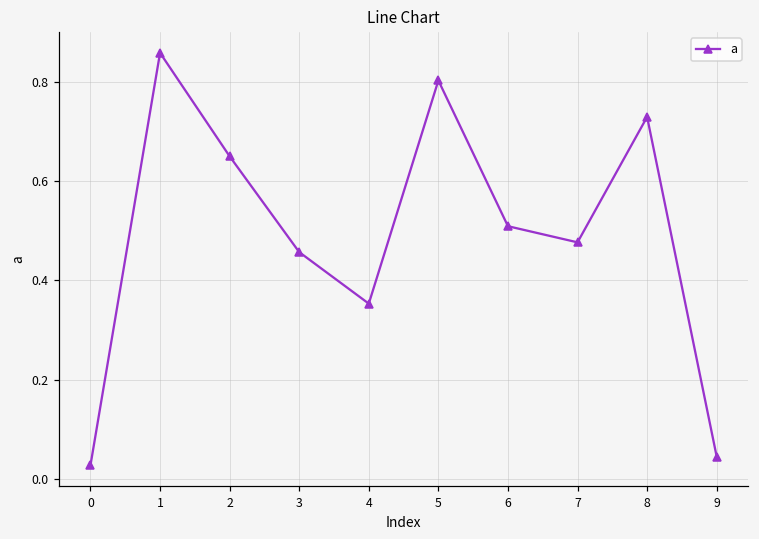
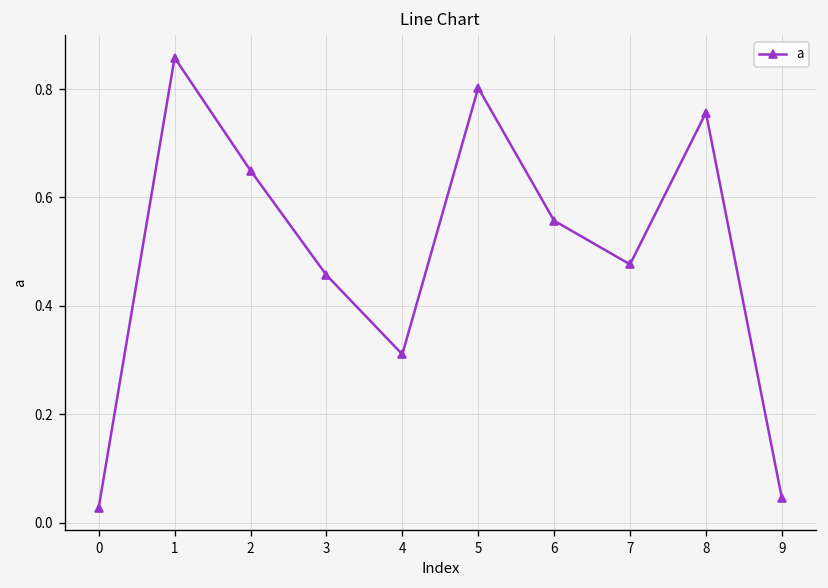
  {
    "0": 0.03,
    "1": 0.86,
    "2": 0.65,
    "3": 0.46,
-   "4": 0.35,
+   "4": 0.31,
    "5": 0.80,
-   "6": 0.51,
+   "6": 0.56,
    "7": 0.48,
-   "8": 0.73,
+   "8": 0.76,
    "9": 0.05
  }
